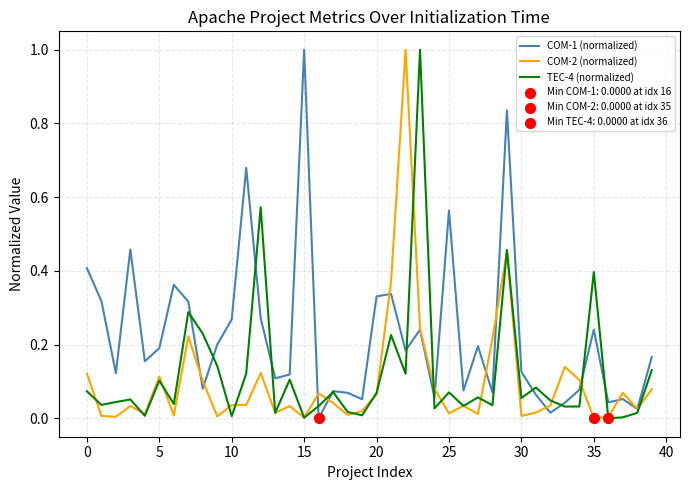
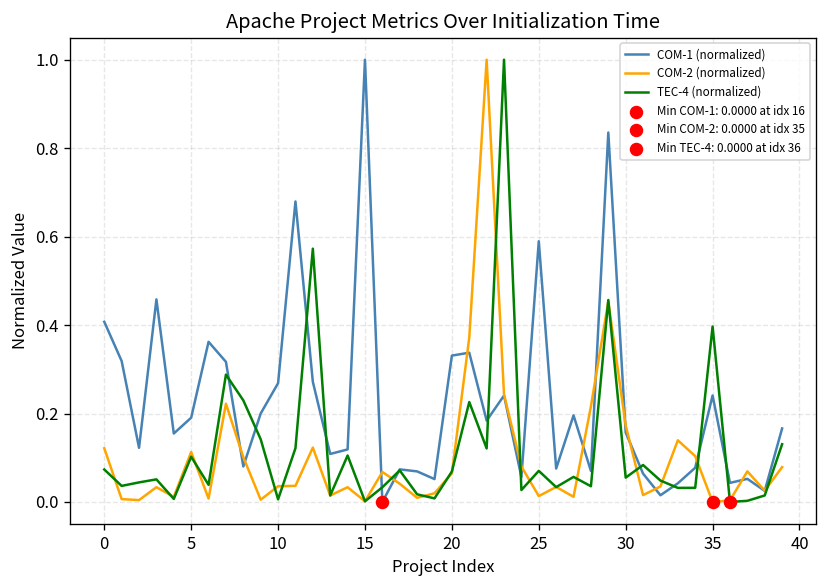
  {
    "COM-1 (normalized)": {
      "0": 0.41,
      "5": 0.19,
      "10": 0.27,
      "15": 1.00,
      "20": 0.33,
-     "25": 0.56,
-     "30": 0.13,
+     "25": 0.59,
+     "30": 0.16,
      "35": 0.24
    },
    "COM-2 (normalized)": {
      "0": 0.12,
      "5": 0.11,
      "10": 0.04,
      "25": 0.01,
-     "30": 0.01
+     "30": 0.17
    },
    "TEC-4 (normalized)": {
      "0": 0.07,
      "5": 0.10,
      "10": 0.01,
      "25": 0.07,
      "30": 0.06,
      "35": 0.40
    }
  }
